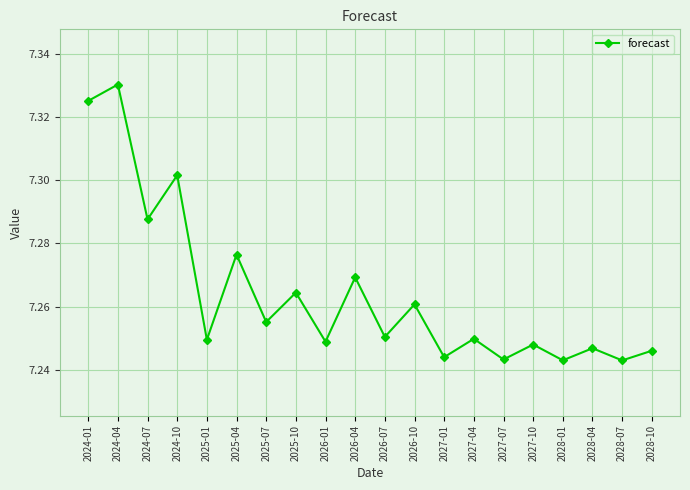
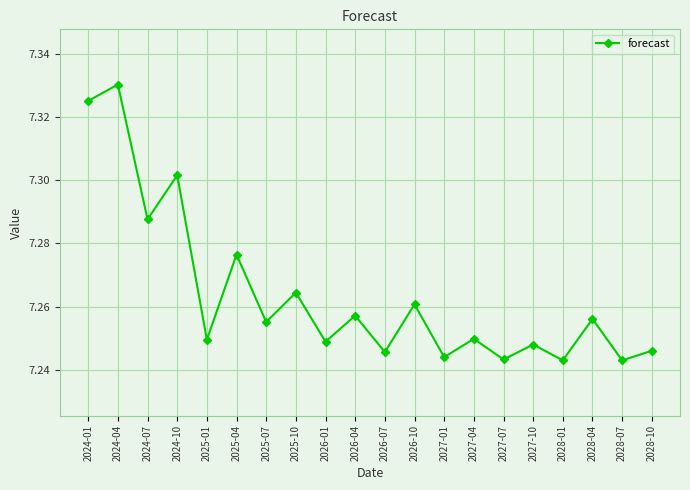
  {
    "2024-01": 7.325,
    "2024-04": 7.330,
    "2024-07": 7.288,
    "2024-10": 7.302,
    "2025-01": 7.249,
    "2025-04": 7.276,
    "2025-07": 7.255,
    "2025-10": 7.264,
    "2026-01": 7.249,
-   "2026-04": 7.269,
-   "2026-07": 7.250,
+   "2026-04": 7.257,
+   "2026-07": 7.246,
    "2026-10": 7.261,
    "2027-01": 7.244,
    "2027-04": 7.250,
    "2027-07": 7.243,
    "2027-10": 7.248,
    "2028-01": 7.243,
-   "2028-04": 7.247,
+   "2028-04": 7.256,
    "2028-07": 7.243,
    "2028-10": 7.246
  }
